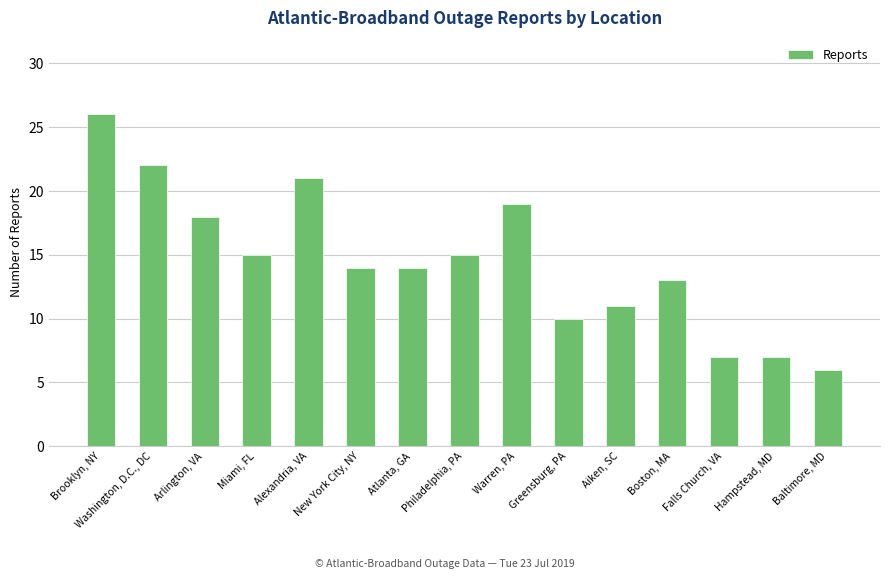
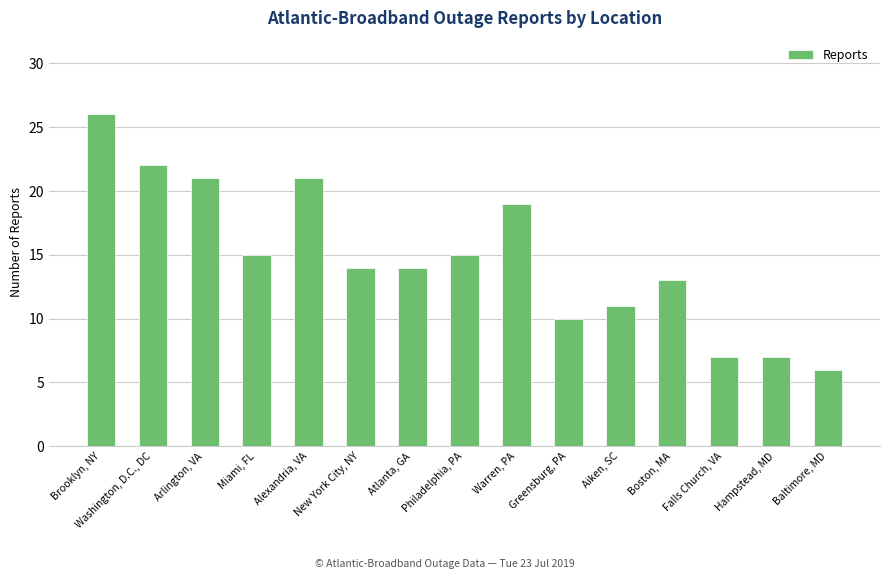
  {
    "Brooklyn, NY": 26,
    "Washington, D.C., DC": 22,
-   "Arlington, VA": 18,
+   "Arlington, VA": 21,
    "Miami, FL": 15,
    "Alexandria, VA": 21,
    "New York City, NY": 14,
    "Atlanta, GA": 14,
    "Philadelphia, PA": 15,
    "Warren, PA": 19,
    "Greensburg, PA": 10,
    "Aiken, SC": 11,
    "Boston, MA": 13,
    "Falls Church, VA": 7,
    "Hampstead, MD": 7,
    "Baltimore, MD": 6
  }
